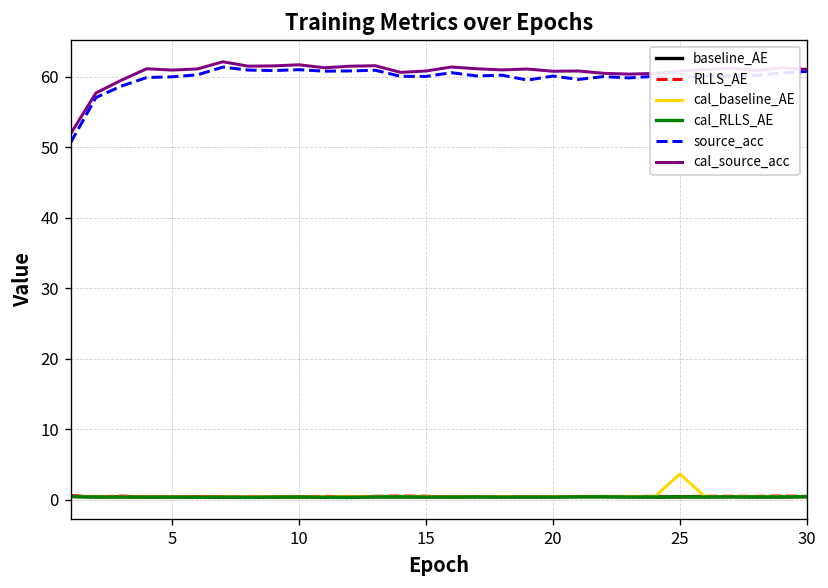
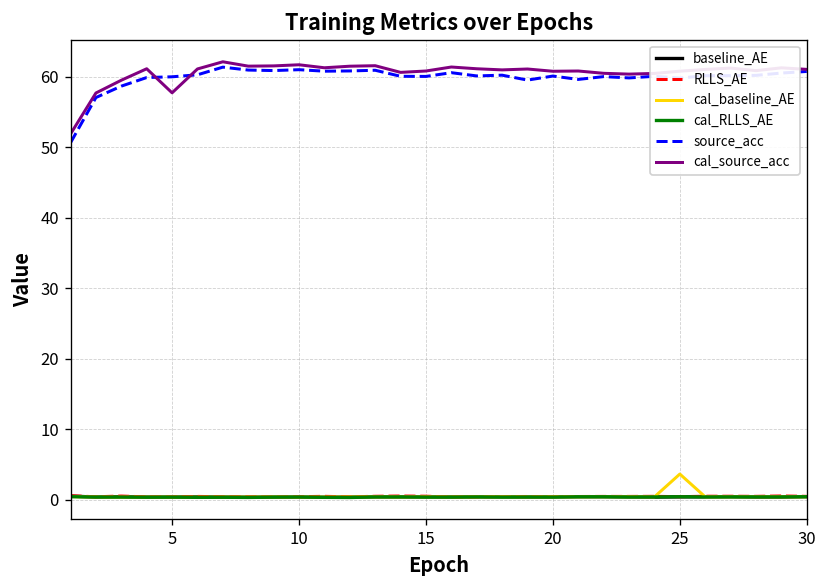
  {
    "cal_baseline_AE": {
      "25": 4
    },
    "source_acc": {
      "5": 60,
      "10": 61,
      "15": 60,
      "20": 60
    },
    "cal_source_acc": {
-     "5": 61,
+     "5": 58,
      "10": 62,
      "15": 61,
      "20": 61
    }
  }
